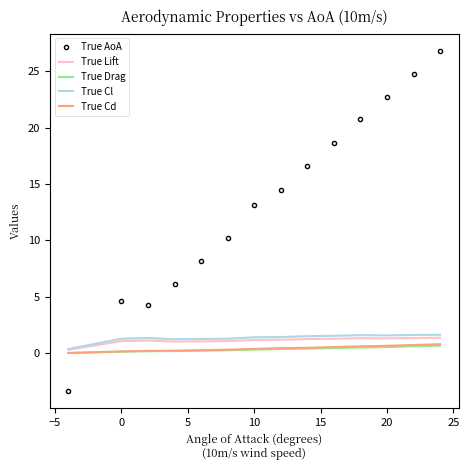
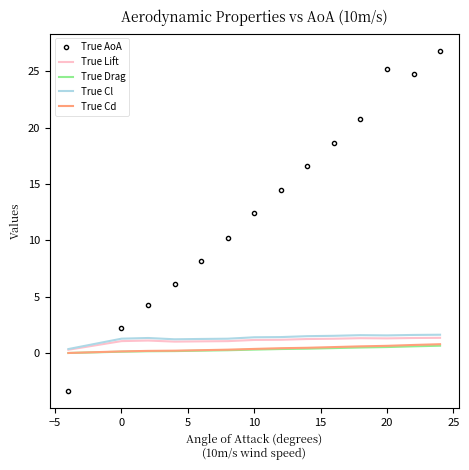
  {
    "True AoA": {
-     "0": 4.6,
-     "10": 13.1,
-     "20": 22.7
+     "0": 2.2,
+     "10": 12.4,
+     "20": 25.2
    },
    "True Lift": {
      "10": 1.2,
      "20": 1.3
    },
    "True Cl": {
      "10": 1.4,
      "20": 1.6
    }
  }
